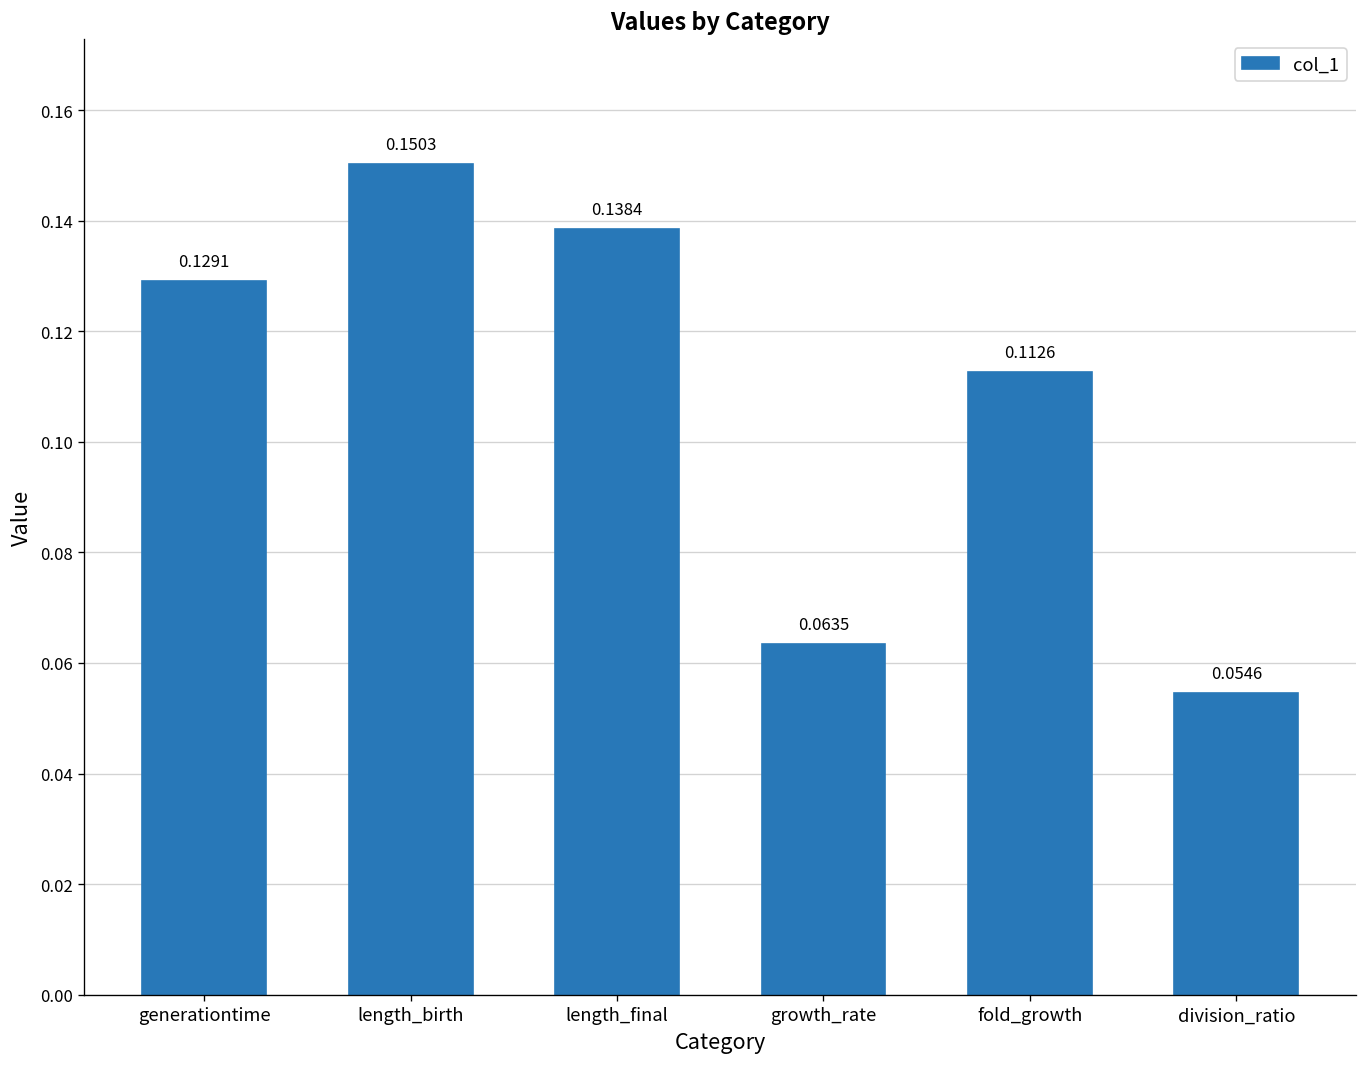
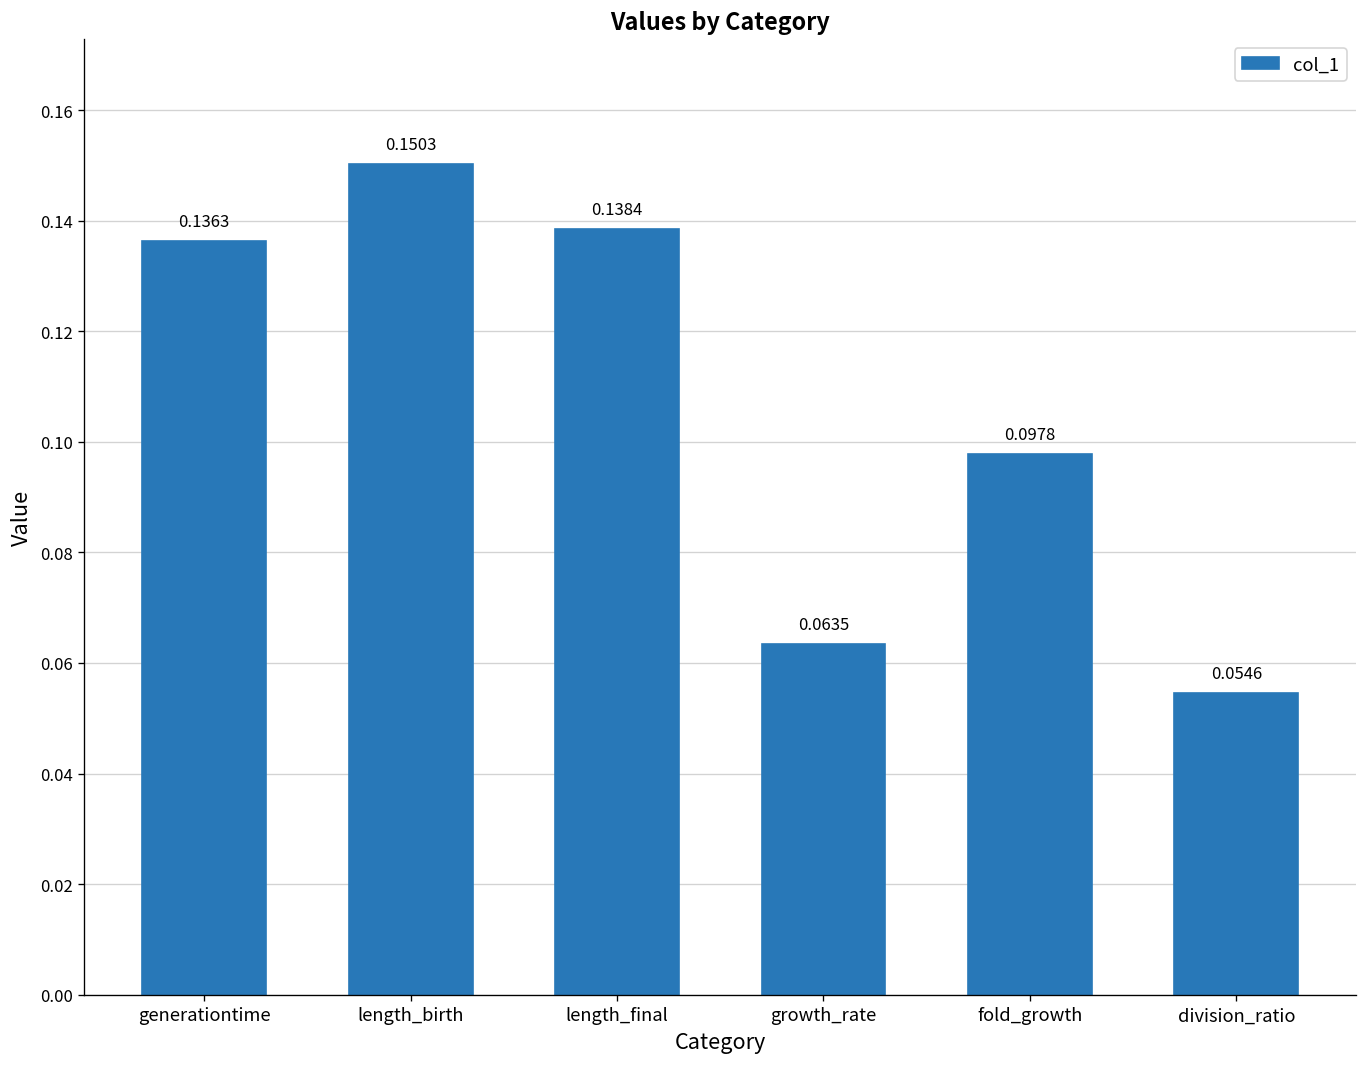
  {
-   "generationtime": 0.1291,
+   "generationtime": 0.1363,
    "length_birth": 0.1503,
    "length_final": 0.1384,
    "growth_rate": 0.0635,
-   "fold_growth": 0.1126,
+   "fold_growth": 0.0978,
    "division_ratio": 0.0546
  }
